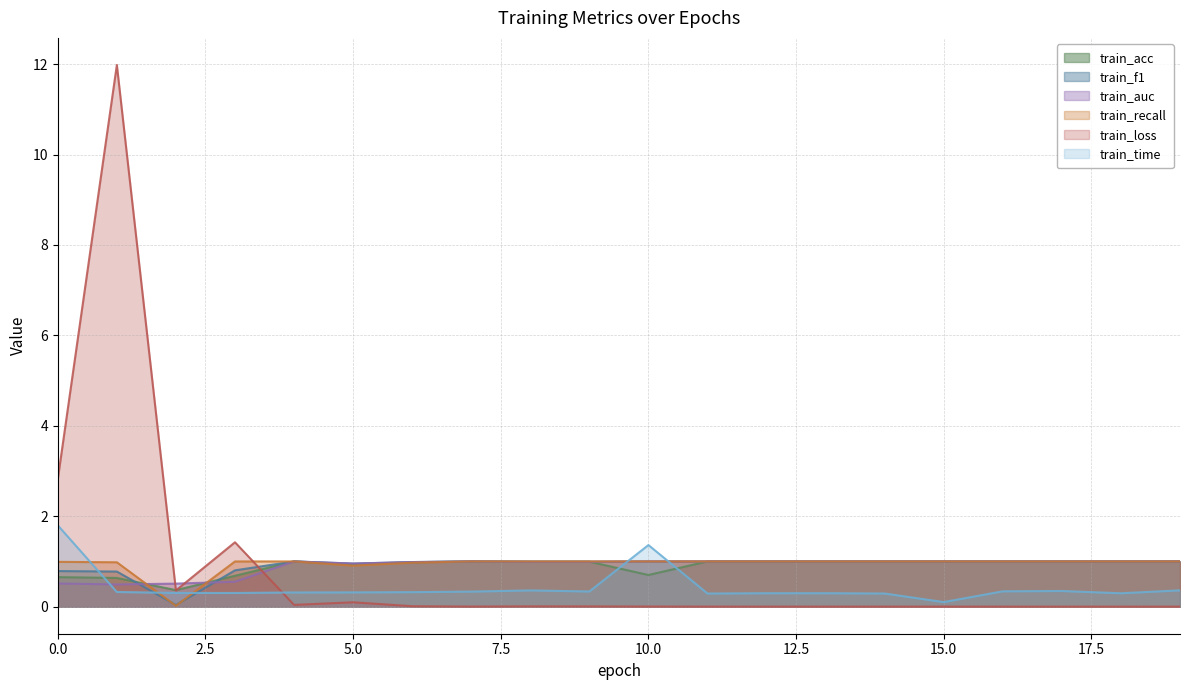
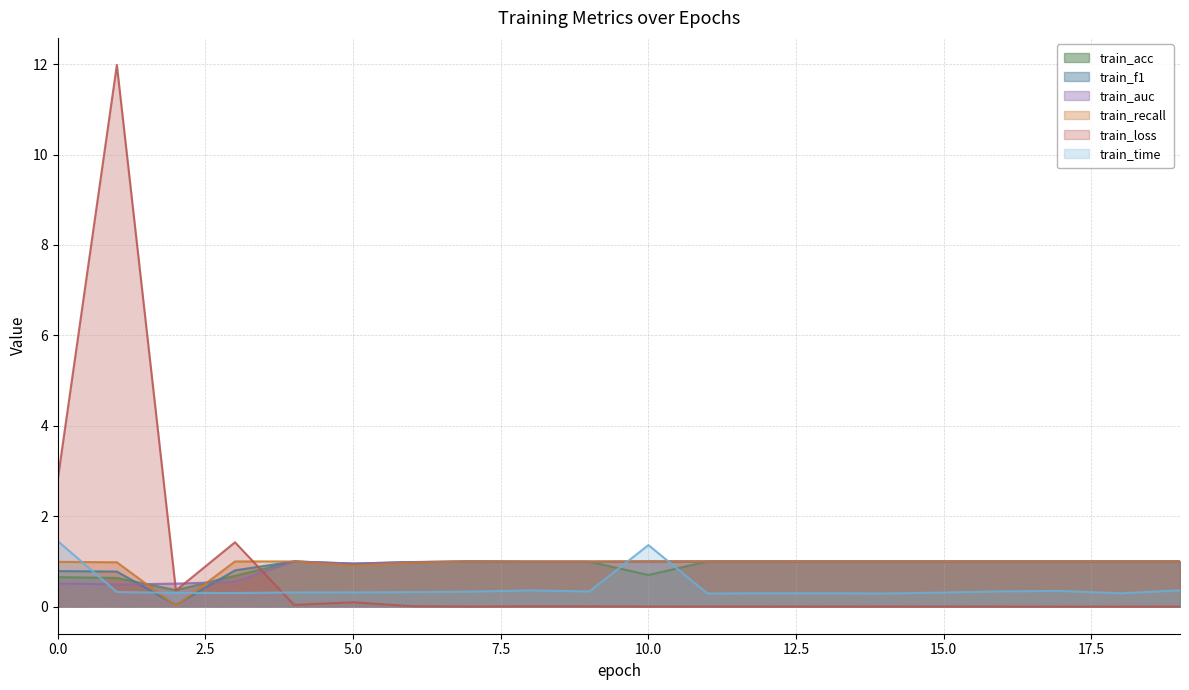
  {
    "train_acc": {
      "0.0": 0.7,
      "10.0": 0.7
    },
    "train_time": {
-     "0.0": 1.8,
+     "0.0": 1.4,
      "5.0": 0.3,
      "10.0": 1.4,
-     "15.0": 0.1
+     "15.0": 0.3
    }
  }
